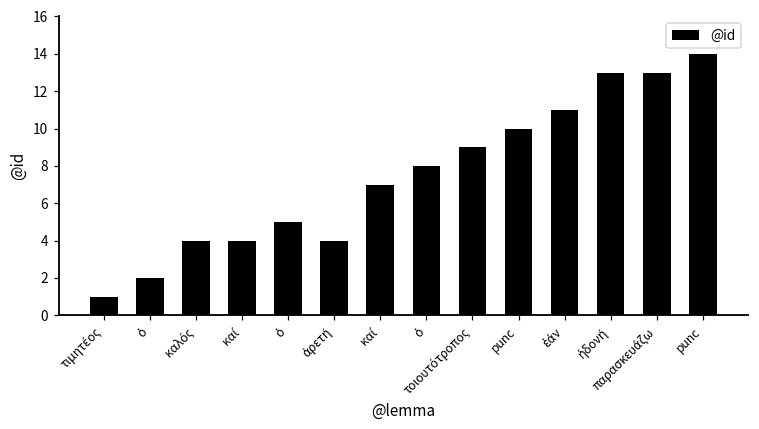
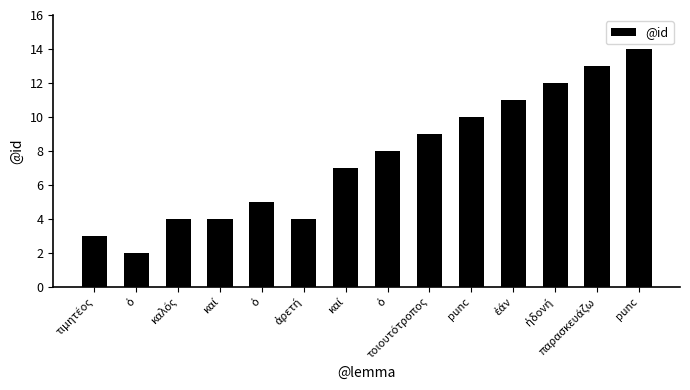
  {
-   "τιμητέος": 1,
+   "τιμητέος": 3,
    "καλός": 4,
    "ἀρετή": 4,
    "τοιουτότροπος": 9,
    "ἐάν": 11,
-   "ἡδονή": 13,
+   "ἡδονή": 12,
    "παρασκευάζω": 13
  }
